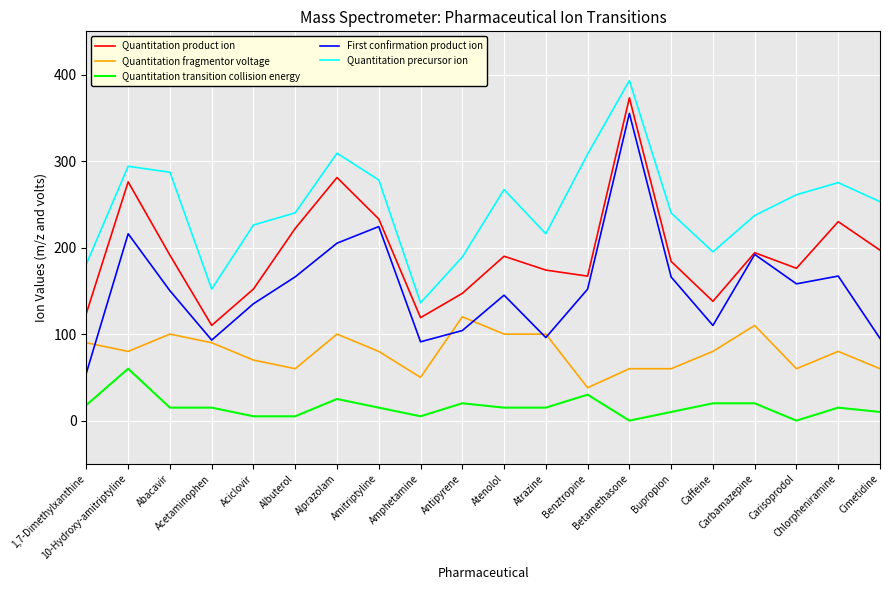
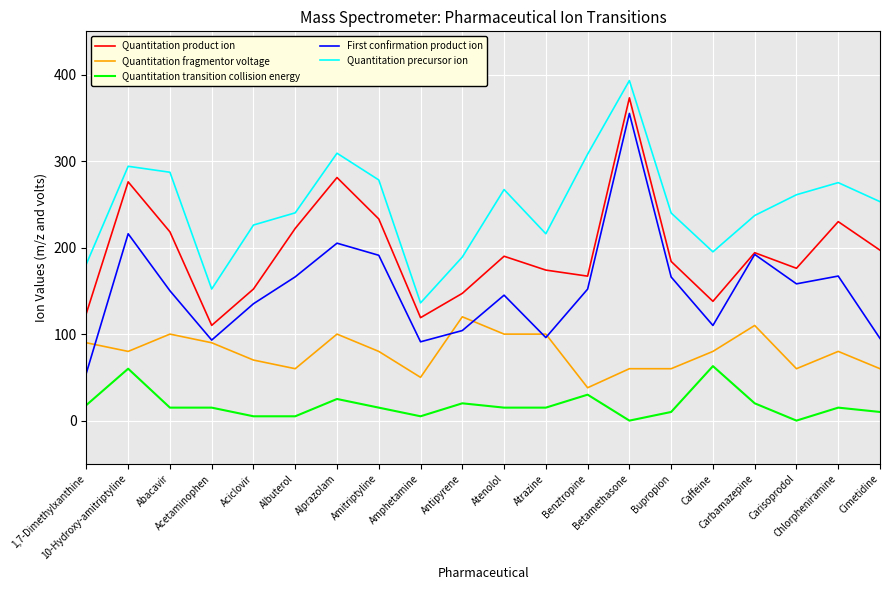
  {
    "Quantitation product ion": {
      "1,7-Dimethylxanthine": 120,
      "10-Hydroxy-amitriptyline": 280,
-     "Abacavir": 190,
+     "Abacavir": 220,
      "Acetaminophen": 110,
      "Aciclovir": 150,
      "Albuterol": 220,
      "Alprazolam": 280,
      "Amitriptyline": 230,
      "Amphetamine": 120,
      "Antipyrene": 150,
      "Atenolol": 190,
      "Atrazine": 170,
      "Benztropine": 170,
      "Betamethasone": 370,
      "Bupropion": 180,
      "Caffeine": 140,
      "Carisoprodol": 180,
      "Chlorpheniramine": 230,
      "Cimetidine": 200
    },
    "Quantitation fragmentor voltage": {
      "1,7-Dimethylxanthine": 90,
      "10-Hydroxy-amitriptyline": 80,
      "Abacavir": 100,
      "Acetaminophen": 90,
      "Aciclovir": 70,
      "Albuterol": 60,
      "Alprazolam": 100,
      "Amitriptyline": 80,
      "Amphetamine": 50,
      "Antipyrene": 120,
      "Atenolol": 100,
      "Atrazine": 100,
      "Benztropine": 40,
      "Betamethasone": 60,
      "Bupropion": 60,
      "Caffeine": 80,
      "Carbamazepine": 110,
      "Carisoprodol": 60,
      "Chlorpheniramine": 80,
      "Cimetidine": 60
    },
    "Quantitation transition collision energy": {
      "1,7-Dimethylxanthine": 20,
      "10-Hydroxy-amitriptyline": 60,
      "Abacavir": 20,
      "Acetaminophen": 20,
      "Aciclovir": 10,
      "Albuterol": 10,
      "Alprazolam": 30,
      "Amitriptyline": 20,
      "Amphetamine": 10,
      "Antipyrene": 20,
      "Atenolol": 20,
      "Atrazine": 20,
      "Benztropine": 30,
      "Betamethasone": 0,
      "Bupropion": 10,
-     "Caffeine": 20,
+     "Caffeine": 60,
      "Carbamazepine": 20,
      "Carisoprodol": 0,
      "Chlorpheniramine": 20,
      "Cimetidine": 10
    },
    "First confirmation product ion": {
      "1,7-Dimethylxanthine": 60,
      "10-Hydroxy-amitriptyline": 220,
      "Abacavir": 150,
      "Acetaminophen": 90,
      "Aciclovir": 140,
      "Albuterol": 170,
      "Alprazolam": 210,
-     "Amitriptyline": 220,
+     "Amitriptyline": 190,
      "Amphetamine": 90,
      "Antipyrene": 100,
      "Atenolol": 150,
      "Atrazine": 100,
      "Benztropine": 150,
      "Betamethasone": 360,
      "Bupropion": 170,
      "Caffeine": 110,
      "Carisoprodol": 160,
      "Chlorpheniramine": 170,
      "Cimetidine": 100
    },
    "Quantitation precursor ion": {
      "1,7-Dimethylxanthine": 180,
      "10-Hydroxy-amitriptyline": 290,
      "Abacavir": 290,
      "Acetaminophen": 150,
      "Aciclovir": 230,
      "Albuterol": 240,
      "Alprazolam": 310,
      "Amitriptyline": 280,
      "Amphetamine": 140,
      "Antipyrene": 190,
      "Atenolol": 270,
      "Atrazine": 220,
      "Benztropine": 310,
      "Betamethasone": 390,
      "Bupropion": 240,
      "Caffeine": 200,
      "Carbamazepine": 240,
      "Carisoprodol": 260,
      "Chlorpheniramine": 280,
      "Cimetidine": 250
    }
  }
